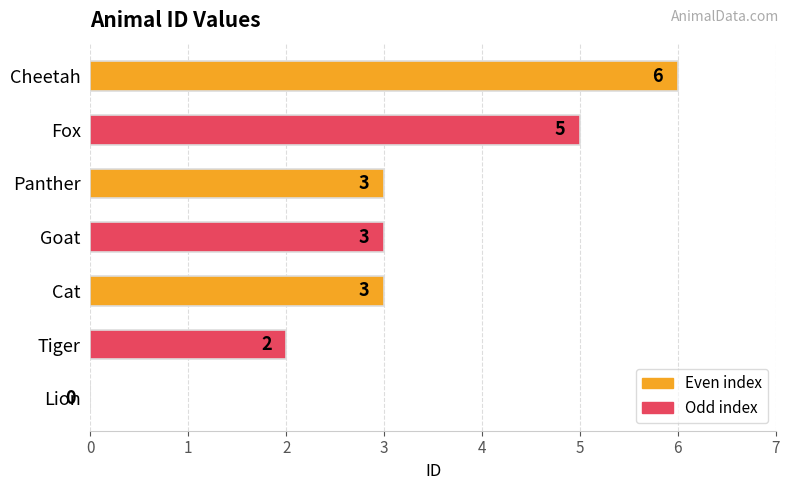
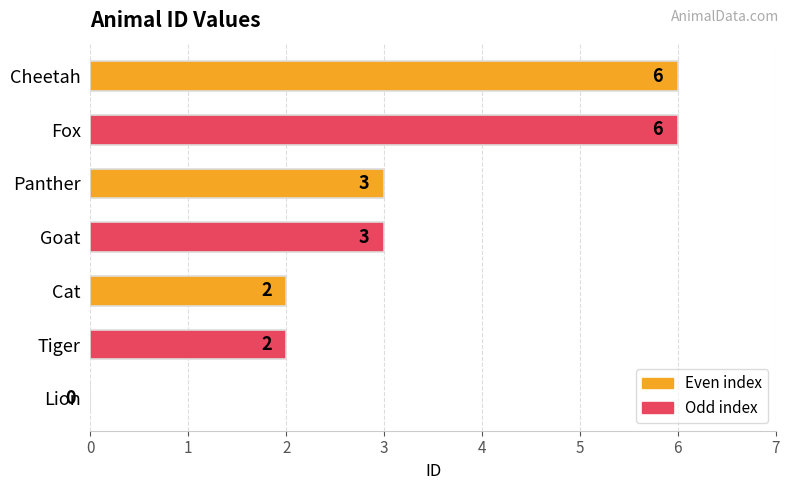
  {
    "Cheetah": 6,
-   "Fox": 5,
+   "Fox": 6,
    "Panther": 3,
    "Goat": 3,
-   "Cat": 3,
+   "Cat": 2,
    "Tiger": 2,
    "Lion": 0
  }
